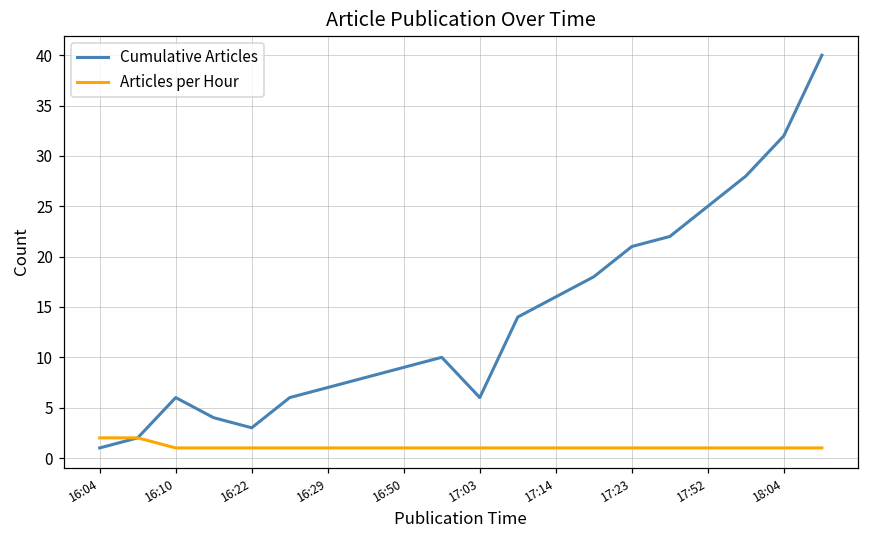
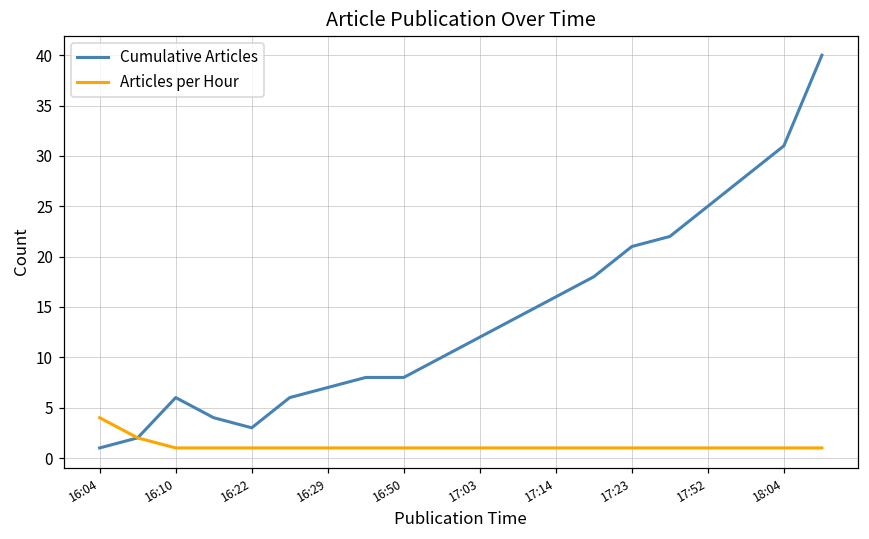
  {
    "Cumulative Articles": {
      "16:04": 1,
      "16:10": 6,
      "16:22": 3,
      "16:29": 7,
-     "16:50": 9,
-     "17:03": 6,
+     "16:50": 8,
+     "17:03": 12,
      "17:14": 16,
      "17:23": 21,
      "17:52": 25,
-     "18:04": 32
+     "18:04": 31
    },
    "Articles per Hour": {
-     "16:04": 2,
+     "16:04": 4,
      "16:10": 1,
      "16:22": 1,
      "16:29": 1,
      "16:50": 1,
      "17:03": 1,
      "17:14": 1,
      "17:23": 1,
      "17:52": 1,
      "18:04": 1
    }
  }
